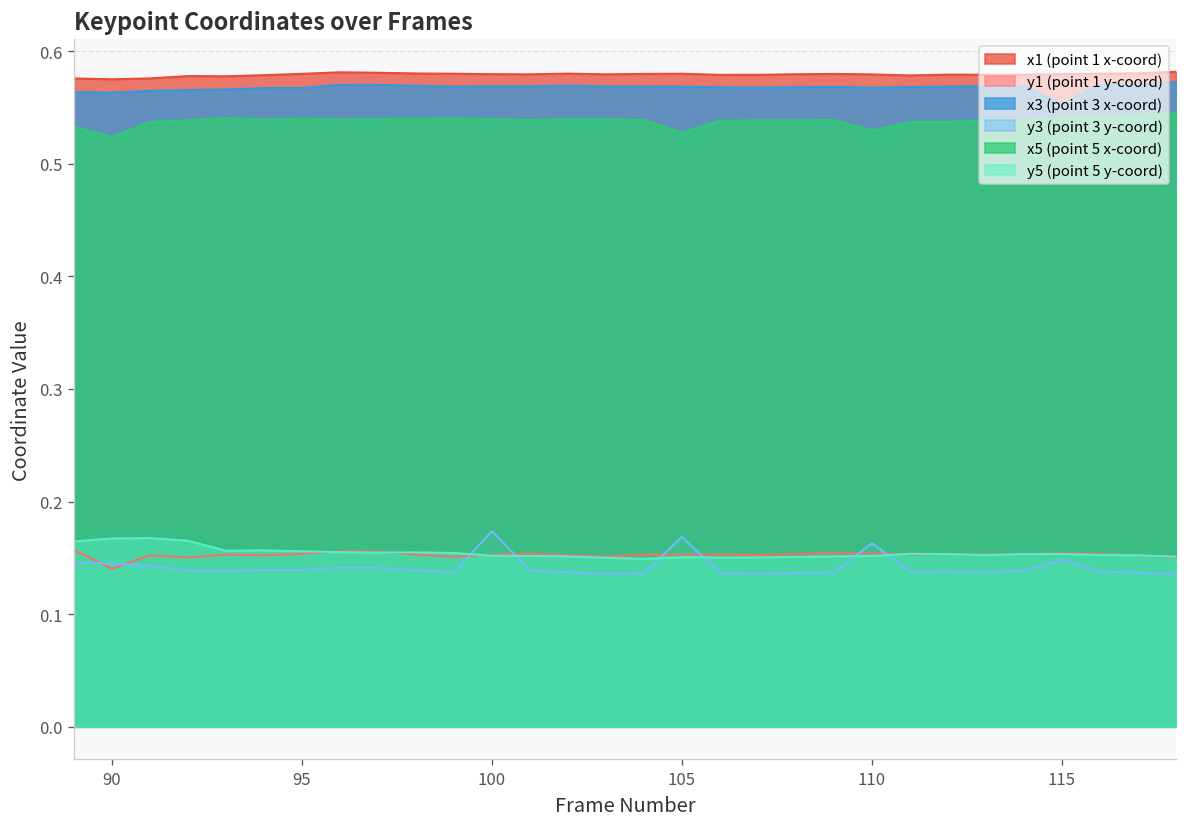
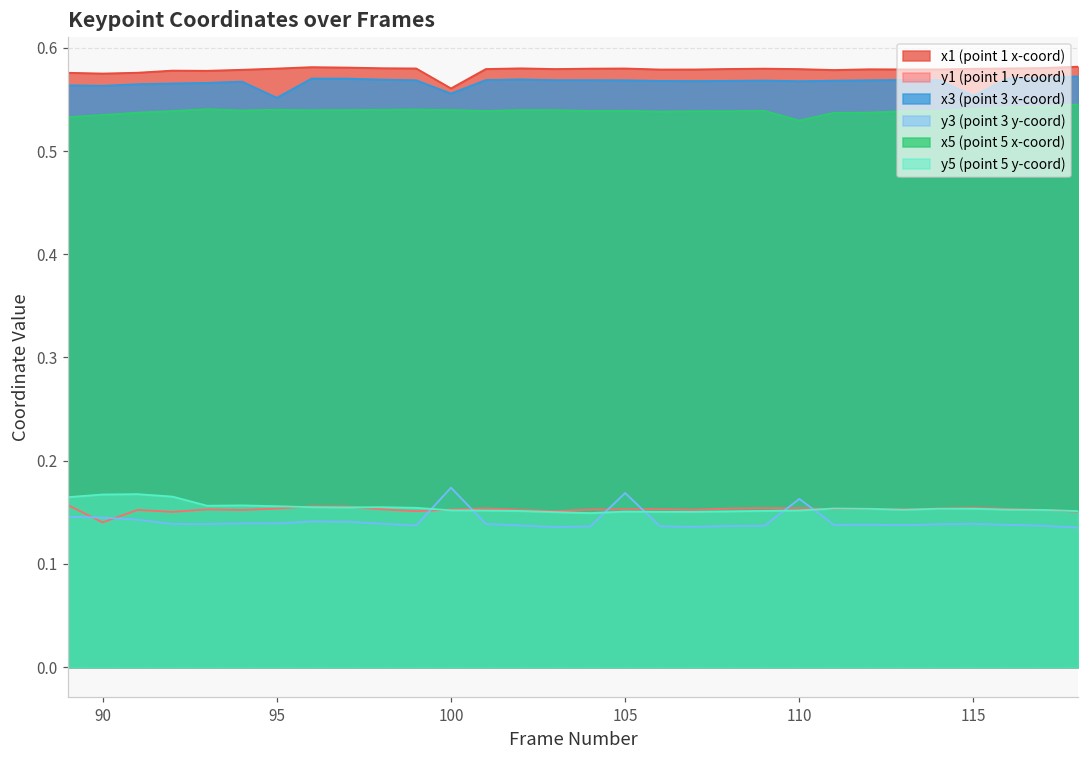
  {
    "x1 (point 1 x-coord)": {
      "90": 0.58,
      "95": 0.58,
-     "100": 0.58,
+     "100": 0.56,
      "105": 0.58,
      "110": 0.58
    },
    "y1 (point 1 y-coord)": {
      "90": 0.14
    },
    "x3 (point 3 x-coord)": {
      "90": 0.56,
-     "95": 0.57,
-     "100": 0.57,
+     "95": 0.55,
+     "100": 0.56,
      "105": 0.57,
      "110": 0.57
    },
    "y3 (point 3 y-coord)": {
      "90": 0.14,
      "95": 0.14,
      "100": 0.17,
      "105": 0.17,
      "110": 0.16,
-     "115": 0.15
+     "115": 0.14
    },
    "x5 (point 5 x-coord)": {
-     "90": 0.52,
+     "90": 0.53,
      "95": 0.54,
      "100": 0.54,
-     "105": 0.53,
+     "105": 0.54,
      "110": 0.53
    },
    "y5 (point 5 y-coord)": {
      "90": 0.17
    }
  }
